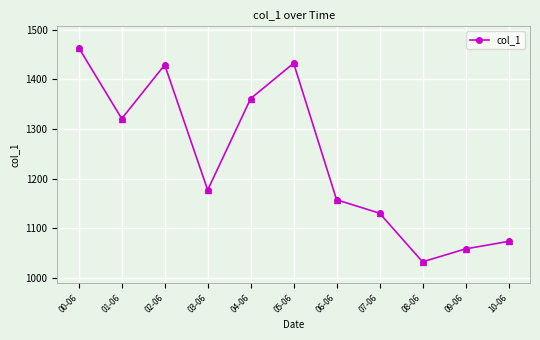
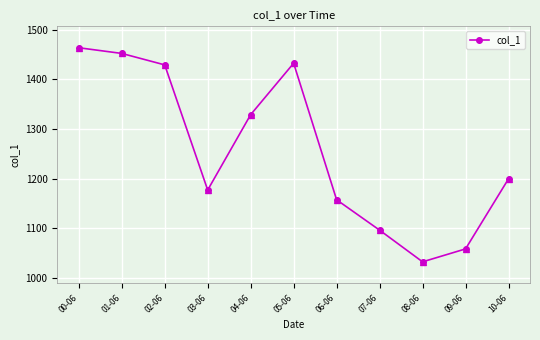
  {
    "00-06": 1460,
-   "01-06": 1320,
+   "01-06": 1450,
    "02-06": 1430,
    "03-06": 1180,
-   "04-06": 1360,
+   "04-06": 1330,
    "05-06": 1430,
    "06-06": 1160,
-   "07-06": 1130,
+   "07-06": 1100,
    "08-06": 1030,
    "09-06": 1060,
-   "10-06": 1070
+   "10-06": 1200
  }
